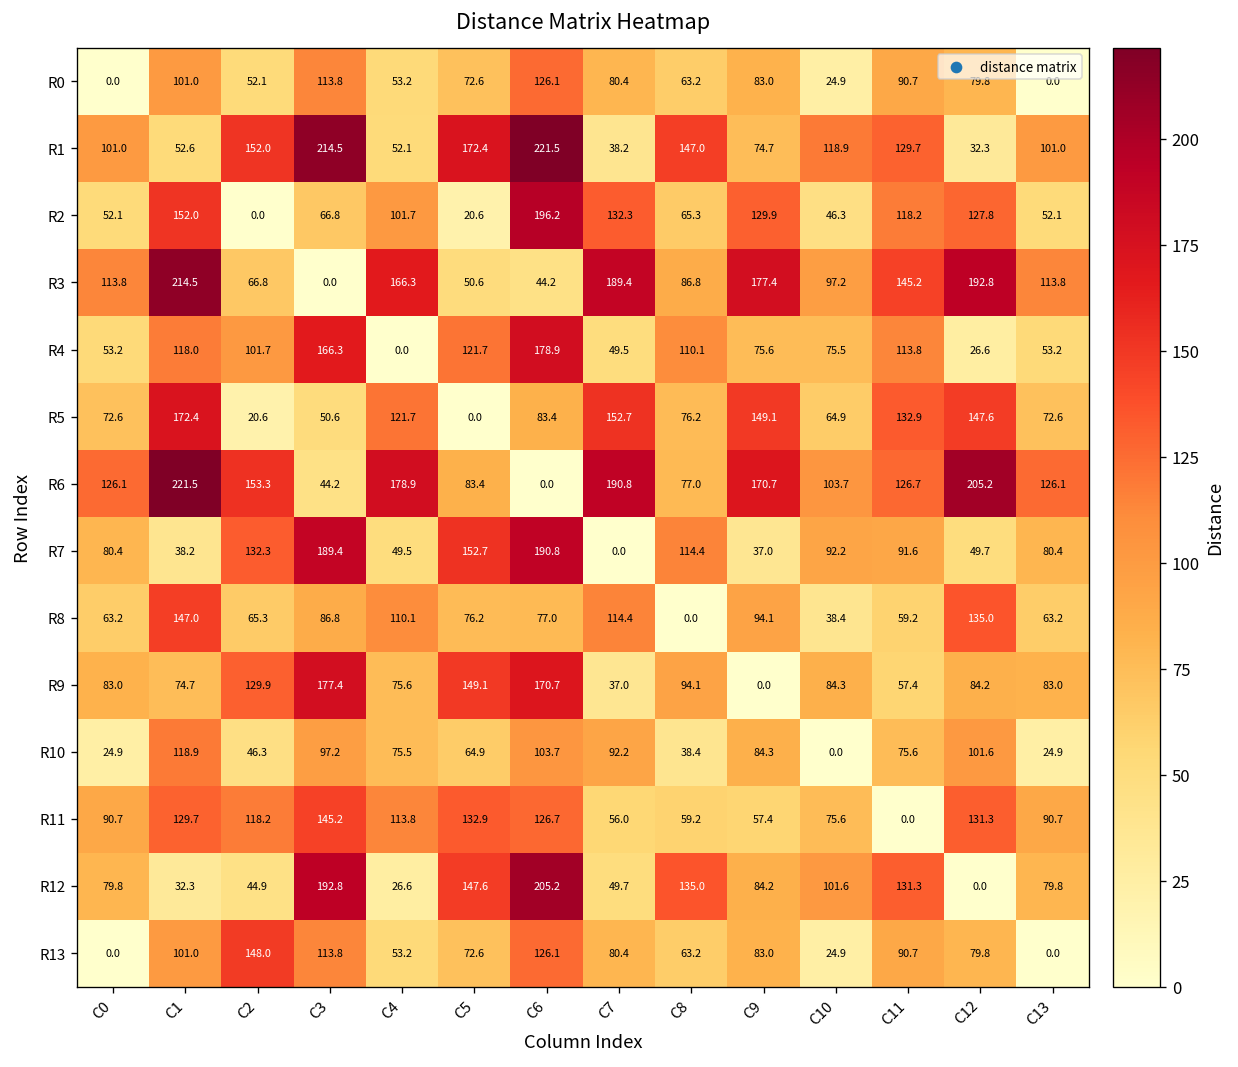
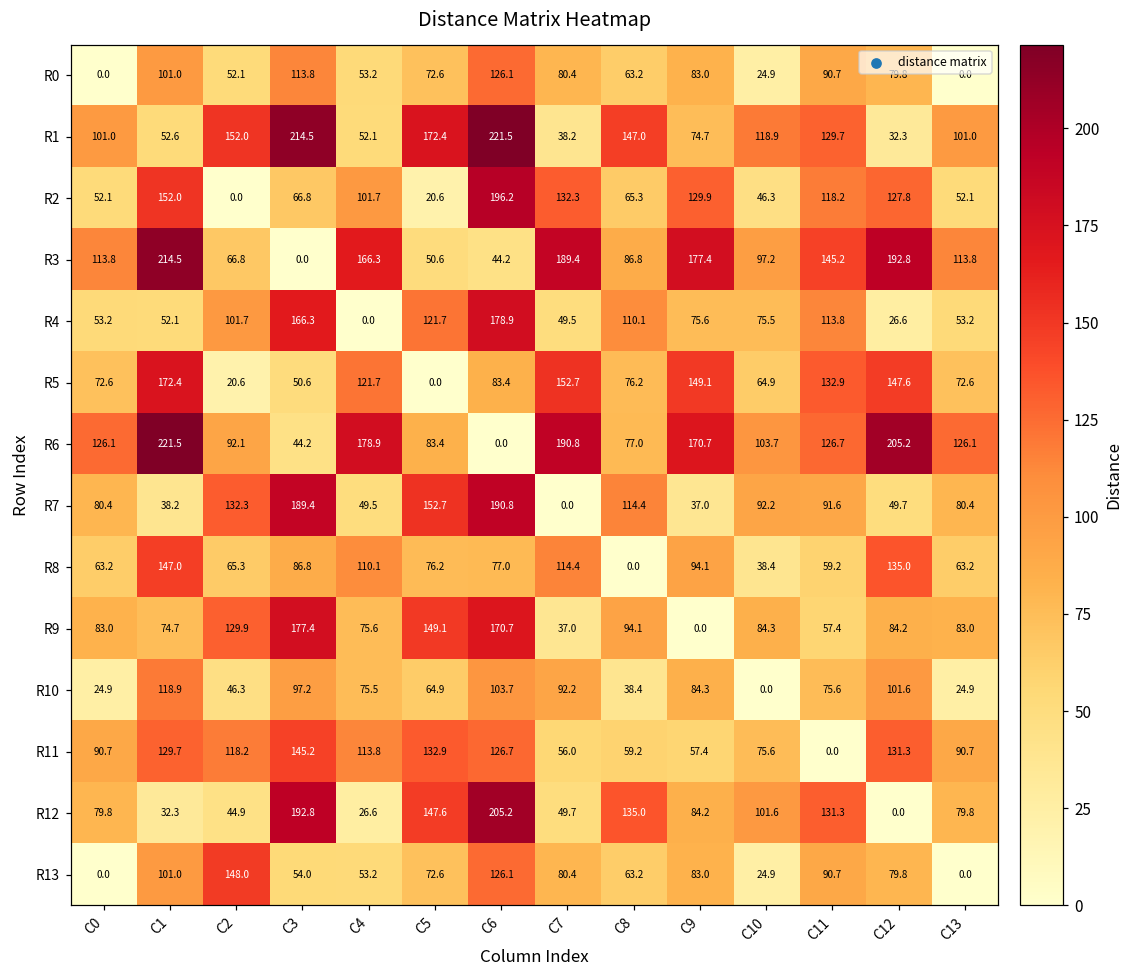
  {
    "R0": {
      "C0": 0.0,
      "C1": 101.0,
      "C2": 52.1,
      "C3": 113.8,
      "C4": 53.2,
      "C5": 72.6,
      "C6": 126.1,
      "C7": 80.4,
      "C8": 63.2,
      "C9": 83.0,
      "C10": 24.9,
      "C11": 90.7
    },
    "R1": {
      "C0": 101.0,
      "C1": 52.6,
      "C2": 152.0,
      "C3": 214.5,
      "C4": 52.1,
      "C5": 172.4,
      "C6": 221.5,
      "C7": 38.2,
      "C8": 147.0,
      "C9": 74.7,
      "C10": 118.9,
      "C11": 129.7,
      "C12": 32.3,
      "C13": 101.0
    },
    "R2": {
      "C0": 52.1,
      "C1": 152.0,
      "C2": 0.0,
      "C3": 66.8,
      "C4": 101.7,
      "C5": 20.6,
      "C6": 196.2,
      "C7": 132.3,
      "C8": 65.3,
      "C9": 129.9,
      "C10": 46.3,
      "C11": 118.2,
      "C12": 127.8,
      "C13": 52.1
    },
    "R3": {
      "C0": 113.8,
      "C1": 214.5,
      "C2": 66.8,
      "C3": 0.0,
      "C4": 166.3,
      "C5": 50.6,
      "C6": 44.2,
      "C7": 189.4,
      "C8": 86.8,
      "C9": 177.4,
      "C10": 97.2,
      "C11": 145.2,
      "C12": 192.8,
      "C13": 113.8
    },
    "R4": {
      "C0": 53.2,
-     "C1": 118.0,
+     "C1": 52.1,
      "C2": 101.7,
      "C3": 166.3,
      "C4": 0.0,
      "C5": 121.7,
      "C6": 178.9,
      "C7": 49.5,
      "C8": 110.1,
      "C9": 75.6,
      "C10": 75.5,
      "C11": 113.8,
      "C12": 26.6,
      "C13": 53.2
    },
    "R5": {
      "C0": 72.6,
      "C1": 172.4,
      "C2": 20.6,
      "C3": 50.6,
      "C4": 121.7,
      "C5": 0.0,
      "C6": 83.4,
      "C7": 152.7,
      "C8": 76.2,
      "C9": 149.1,
      "C10": 64.9,
      "C11": 132.9,
      "C12": 147.6,
      "C13": 72.6
    },
    "R6": {
      "C0": 126.1,
      "C1": 221.5,
-     "C2": 153.3,
+     "C2": 92.1,
      "C3": 44.2,
      "C4": 178.9,
      "C5": 83.4,
      "C6": 0.0,
      "C7": 190.8,
      "C8": 77.0,
      "C9": 170.7,
      "C10": 103.7,
      "C11": 126.7,
      "C12": 205.2,
      "C13": 126.1
    },
    "R7": {
      "C0": 80.4,
      "C1": 38.2,
      "C2": 132.3,
      "C3": 189.4,
      "C4": 49.5,
      "C5": 152.7,
      "C6": 190.8,
      "C7": 0.0,
      "C8": 114.4,
      "C9": 37.0,
      "C10": 92.2,
      "C11": 91.6,
      "C12": 49.7,
      "C13": 80.4
    },
    "R8": {
      "C0": 63.2,
      "C1": 147.0,
      "C2": 65.3,
      "C3": 86.8,
      "C4": 110.1,
      "C5": 76.2,
      "C6": 77.0,
      "C7": 114.4,
      "C8": 0.0,
      "C9": 94.1,
      "C10": 38.4,
      "C11": 59.2,
      "C12": 135.0,
      "C13": 63.2
    },
    "R9": {
      "C0": 83.0,
      "C1": 74.7,
      "C2": 129.9,
      "C3": 177.4,
      "C4": 75.6,
      "C5": 149.1,
      "C6": 170.7,
      "C7": 37.0,
      "C8": 94.1,
      "C9": 0.0,
      "C10": 84.3,
      "C11": 57.4,
      "C12": 84.2,
      "C13": 83.0
    },
    "R10": {
      "C0": 24.9,
      "C1": 118.9,
      "C2": 46.3,
      "C3": 97.2,
      "C4": 75.5,
      "C5": 64.9,
      "C6": 103.7,
      "C7": 92.2,
      "C8": 38.4,
      "C9": 84.3,
      "C10": 0.0,
      "C11": 75.6,
      "C12": 101.6,
      "C13": 24.9
    },
    "R11": {
      "C0": 90.7,
      "C1": 129.7,
      "C2": 118.2,
      "C3": 145.2,
      "C4": 113.8,
      "C5": 132.9,
      "C6": 126.7,
      "C7": 56.0,
      "C8": 59.2,
      "C9": 57.4,
      "C10": 75.6,
      "C11": 0.0,
      "C12": 131.3,
      "C13": 90.7
    },
    "R12": {
      "C0": 79.8,
      "C1": 32.3,
      "C2": 44.9,
      "C3": 192.8,
      "C4": 26.6,
      "C5": 147.6,
      "C6": 205.2,
      "C7": 49.7,
      "C8": 135.0,
      "C9": 84.2,
      "C10": 101.6,
      "C11": 131.3,
      "C12": 0.0,
      "C13": 79.8
    },
    "R13": {
      "C0": 0.0,
      "C1": 101.0,
      "C2": 148.0,
-     "C3": 113.8,
+     "C3": 54.0,
      "C4": 53.2,
      "C5": 72.6,
      "C6": 126.1,
      "C7": 80.4,
      "C8": 63.2,
      "C9": 83.0,
      "C10": 24.9,
      "C11": 90.7,
      "C12": 79.8,
      "C13": 0.0
    }
  }
